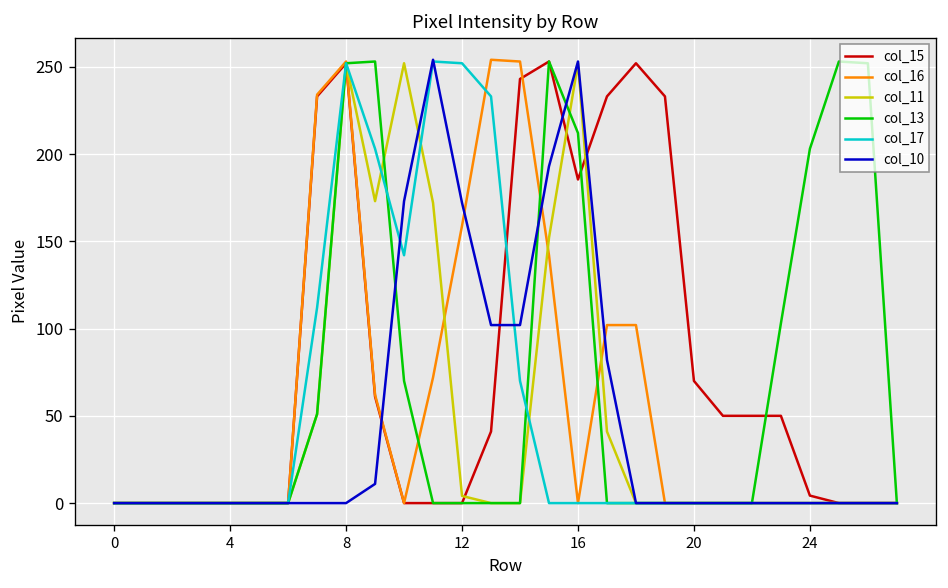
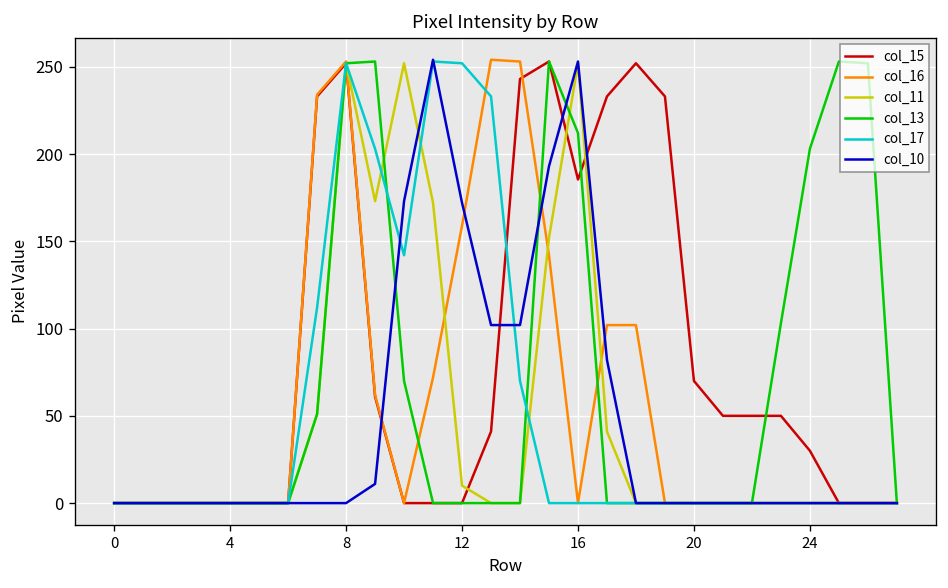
  {
    "col_15": {
      "16": 185,
      "20": 70,
-     "24": 4
+     "24": 30
    },
    "col_16": {
      "12": 159
    },
    "col_11": {
-     "12": 4
+     "12": 10
    },
    "col_13": {
      "16": 212,
      "24": 203
    },
    "col_17": {
      "12": 252
    },
    "col_10": {
      "8": 0,
      "12": 172
    }
  }
